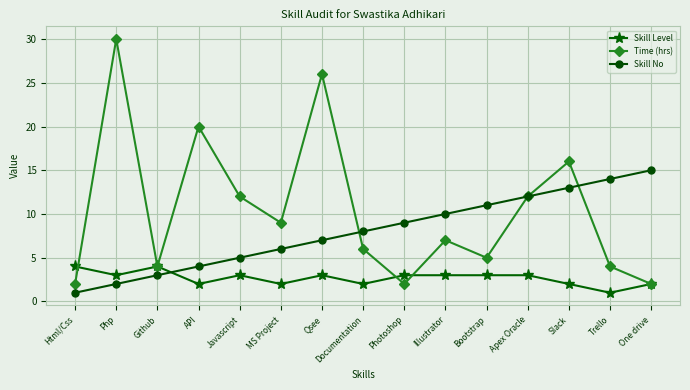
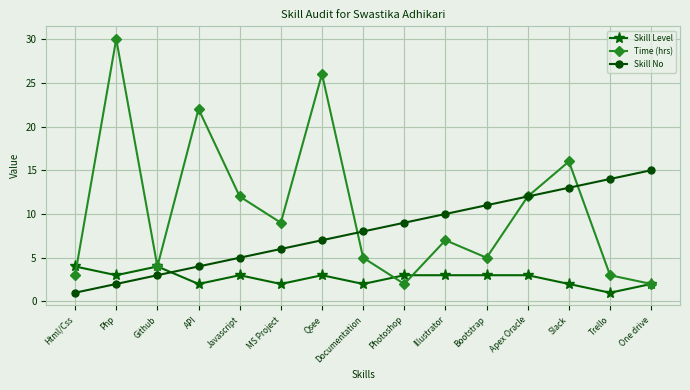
  {
    "Time (hrs)": {
-     "Html/Css": 2,
+     "Html/Css": 3,
      "Php": 30,
-     "API": 20,
+     "API": 22,
      "Javascript": 12,
      "MS Project": 9,
      "Qsee": 26,
-     "Documentation": 6,
+     "Documentation": 5,
      "Photoshop": 2,
      "Illustrator": 7,
      "Bootstrap": 5,
      "Slack": 16,
-     "Trello": 4
+     "Trello": 3
    }
  }
